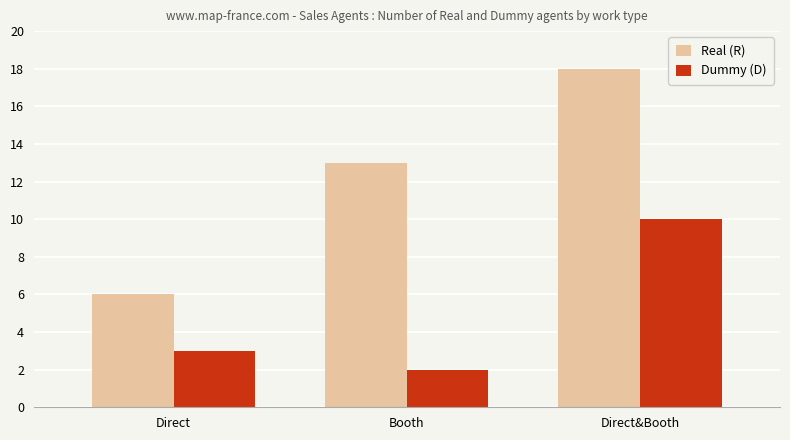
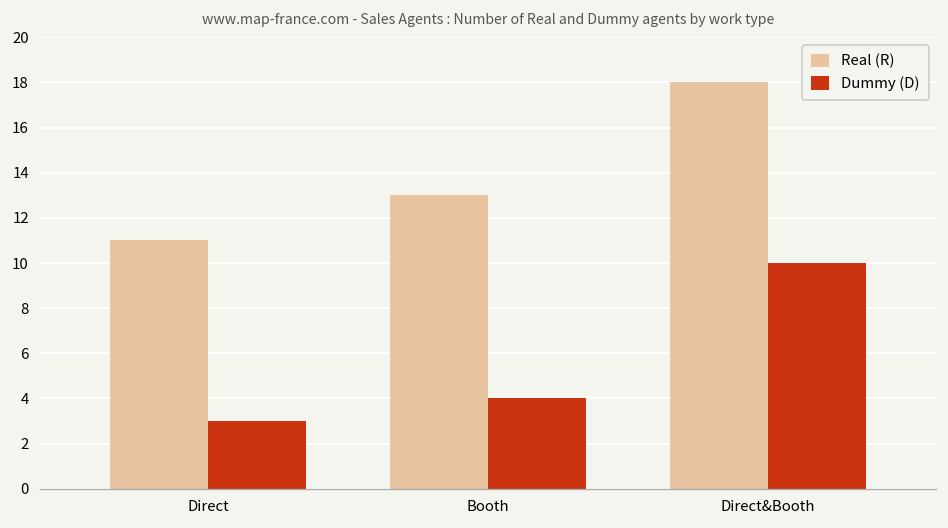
  {
    "Real (R)": {
-     "Direct": 6,
+     "Direct": 11,
      "Booth": 13,
      "Direct&Booth": 18
    },
    "Dummy (D)": {
      "Direct": 3,
-     "Booth": 2,
+     "Booth": 4,
      "Direct&Booth": 10
    }
  }
